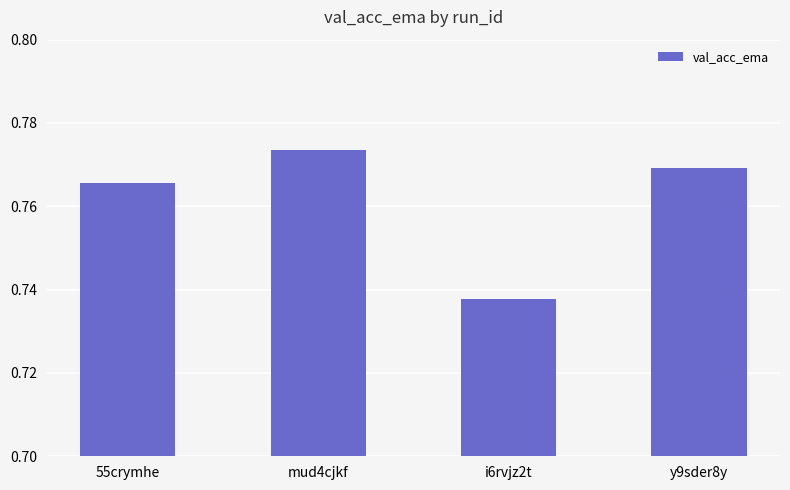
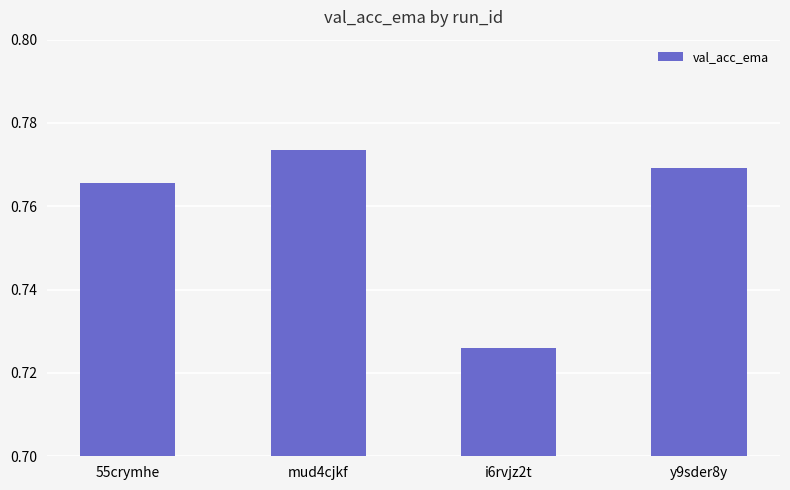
  {
    "55crymhe": 0.766,
    "mud4cjkf": 0.774,
-   "i6rvjz2t": 0.738,
+   "i6rvjz2t": 0.726,
    "y9sder8y": 0.769
  }
